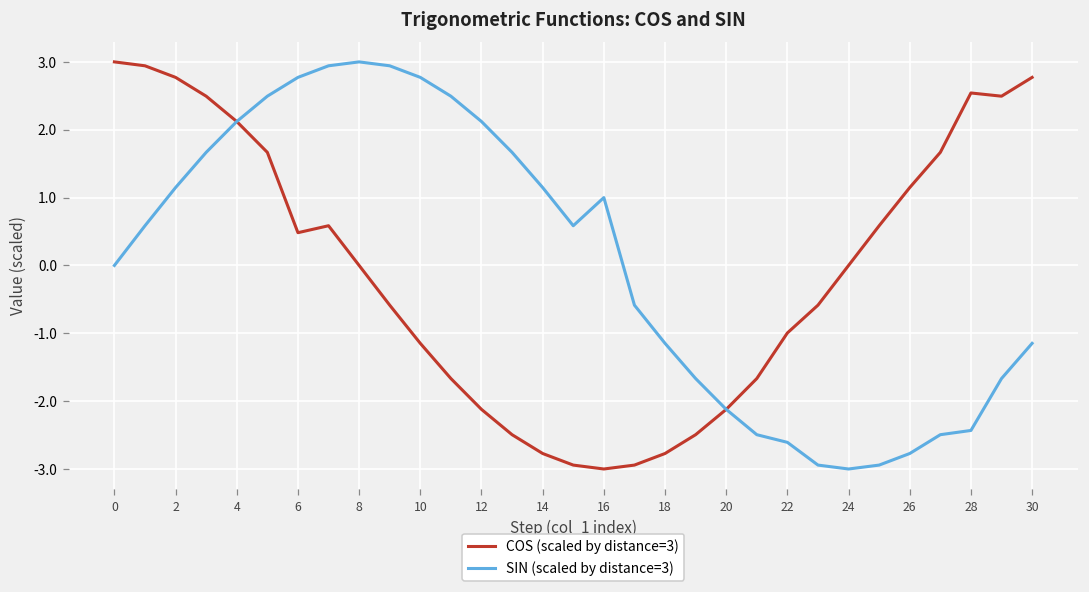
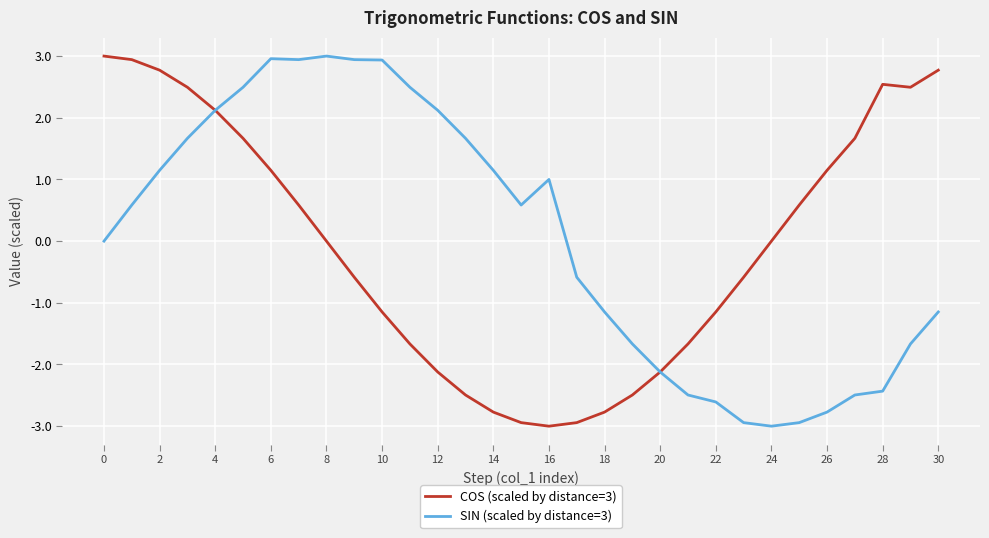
  {
    "COS (scaled by distance=3)": {
      "0": 3.0,
      "2": 2.8,
-     "6": 0.5,
+     "6": 1.1,
      "8": 0.0,
      "10": -1.1,
      "12": -2.1,
      "14": -2.8,
      "16": -3.0,
      "18": -2.8,
-     "22": -1.0,
+     "22": -1.1,
      "24": 0.0,
      "26": 1.1,
      "28": 2.5,
      "30": 2.8
    },
    "SIN (scaled by distance=3)": {
      "0": 0.0,
      "2": 1.1,
-     "6": 2.8,
+     "6": 3.0,
      "8": 3.0,
-     "10": 2.8,
+     "10": 2.9,
      "12": 2.1,
      "14": 1.1,
      "16": 1.0,
      "18": -1.1,
      "22": -2.6,
      "24": -3.0,
      "26": -2.8,
      "28": -2.4,
      "30": -1.1
    }
  }
